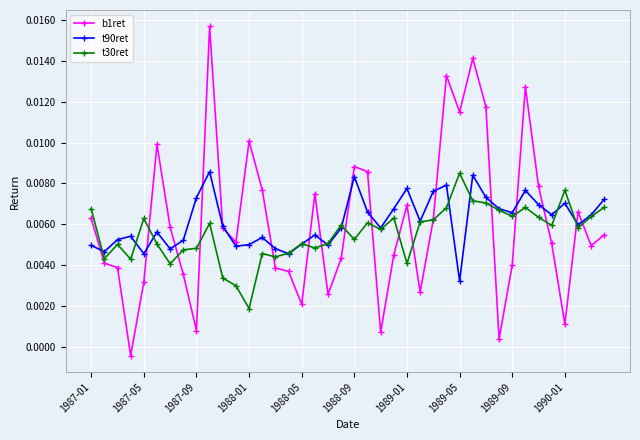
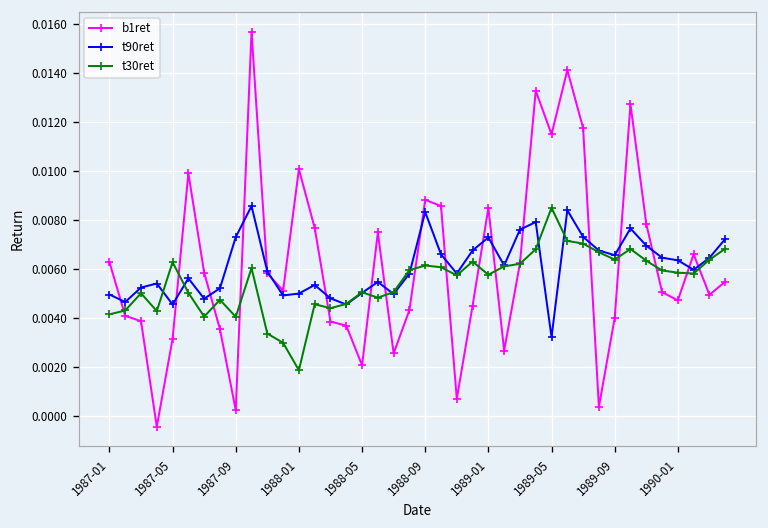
  {
    "b1ret": {
      "1987-01": 0.0063,
      "1987-05": 0.0032,
-     "1987-09": 0.0008,
+     "1987-09": 0.0002,
      "1988-01": 0.0101,
      "1988-05": 0.0021,
      "1988-09": 0.0088,
-     "1989-01": 0.0069,
+     "1989-01": 0.0085,
      "1989-05": 0.0115,
      "1989-09": 0.0040,
-     "1990-01": 0.0011
+     "1990-01": 0.0047
    },
    "t90ret": {
      "1987-01": 0.0050,
      "1987-05": 0.0046,
      "1987-09": 0.0073,
      "1988-01": 0.0050,
      "1988-09": 0.0083,
-     "1989-01": 0.0078,
+     "1989-01": 0.0073,
      "1989-05": 0.0032,
      "1989-09": 0.0066,
-     "1990-01": 0.0070
+     "1990-01": 0.0064
    },
    "t30ret": {
-     "1987-01": 0.0068,
+     "1987-01": 0.0042,
      "1987-05": 0.0063,
-     "1987-09": 0.0048,
+     "1987-09": 0.0041,
      "1988-01": 0.0019,
-     "1988-09": 0.0053,
-     "1989-01": 0.0041,
+     "1988-09": 0.0061,
+     "1989-01": 0.0058,
      "1989-05": 0.0085,
      "1989-09": 0.0064,
-     "1990-01": 0.0077
+     "1990-01": 0.0059
    }
  }
